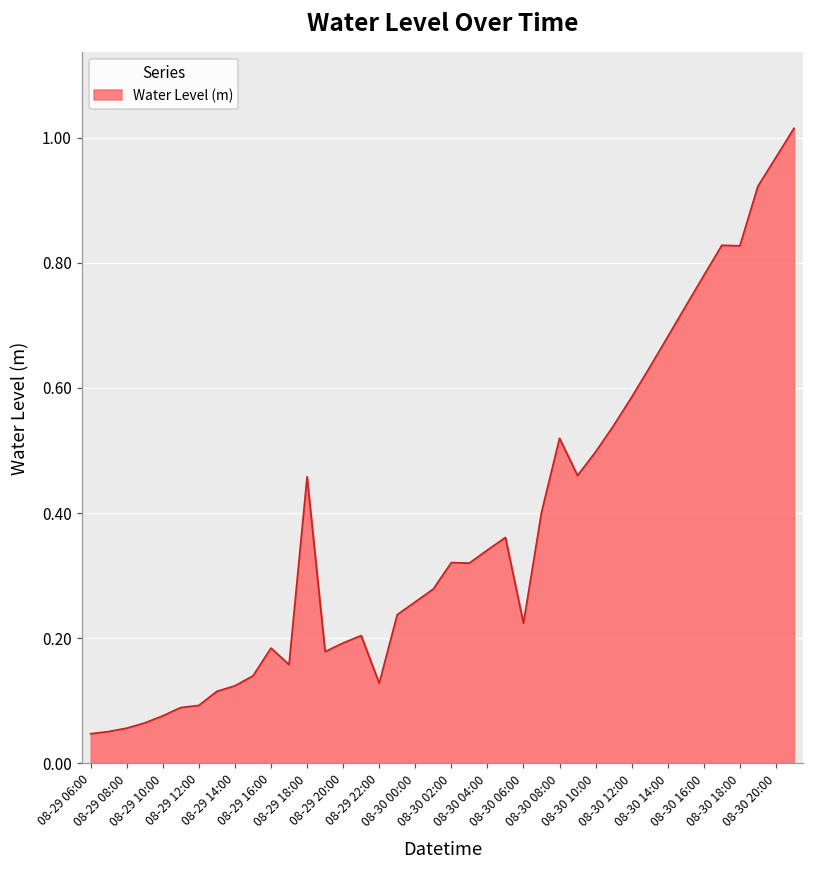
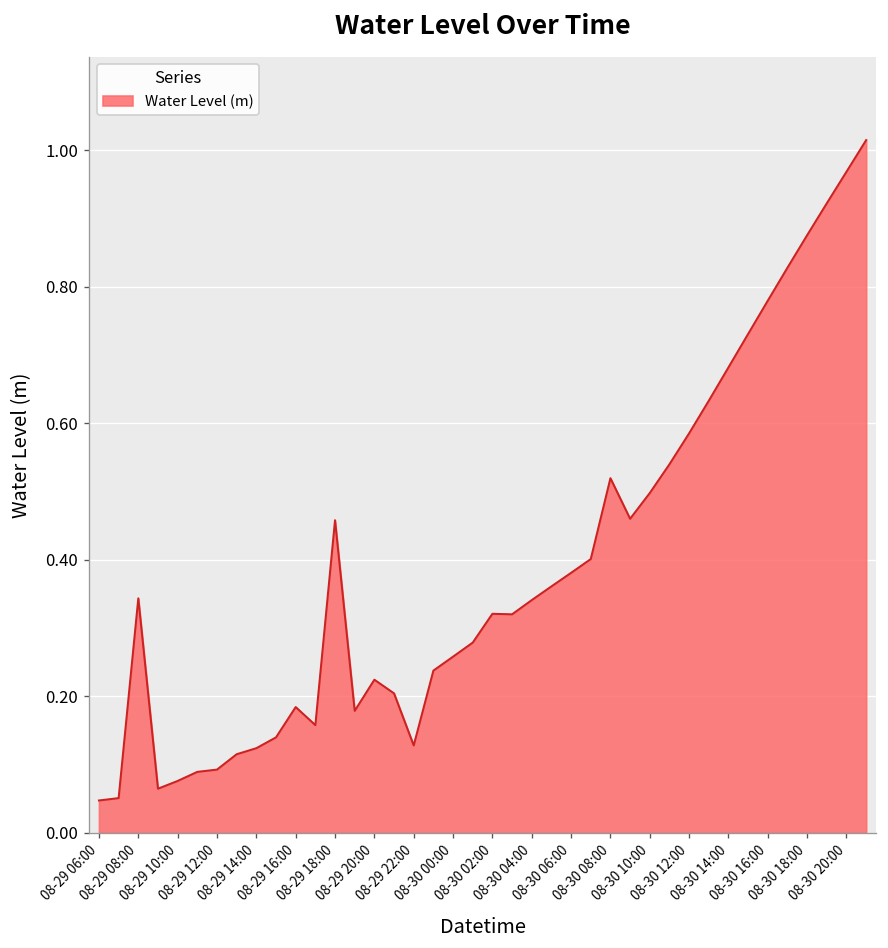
  {
    "08-29 06:00": 0.05,
-   "08-29 08:00": 0.06,
+   "08-29 08:00": 0.34,
    "08-29 10:00": 0.08,
    "08-29 12:00": 0.09,
    "08-29 14:00": 0.12,
    "08-29 16:00": 0.18,
    "08-29 18:00": 0.46,
-   "08-29 20:00": 0.19,
+   "08-29 20:00": 0.22,
    "08-29 22:00": 0.13,
    "08-30 00:00": 0.26,
    "08-30 02:00": 0.32,
    "08-30 04:00": 0.34,
-   "08-30 06:00": 0.22,
+   "08-30 06:00": 0.38,
    "08-30 08:00": 0.52,
    "08-30 10:00": 0.50,
    "08-30 12:00": 0.59,
    "08-30 14:00": 0.68,
    "08-30 16:00": 0.78,
-   "08-30 18:00": 0.83,
+   "08-30 18:00": 0.88,
    "08-30 20:00": 0.97
  }
